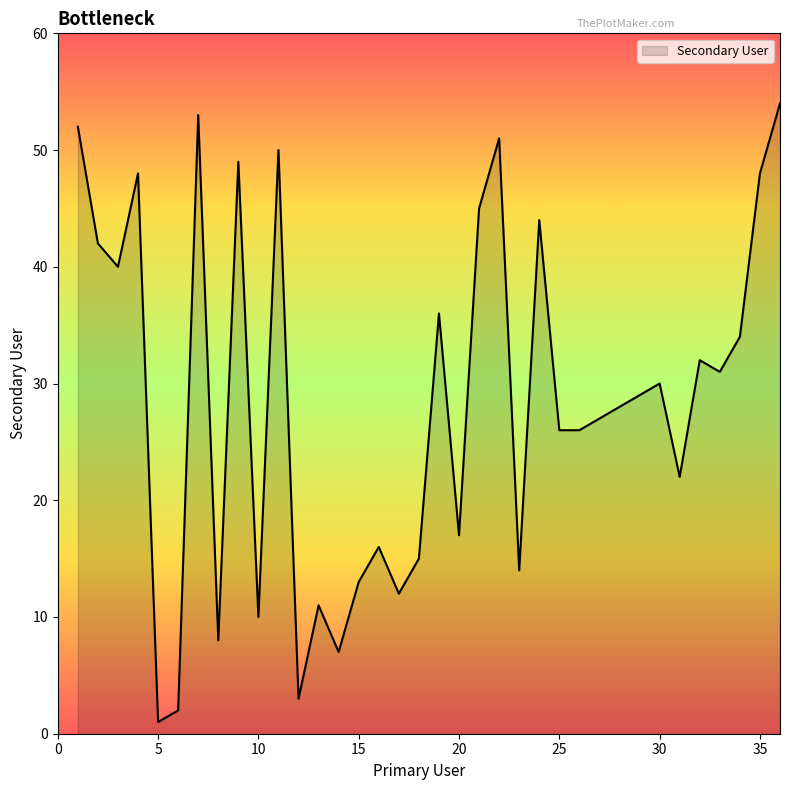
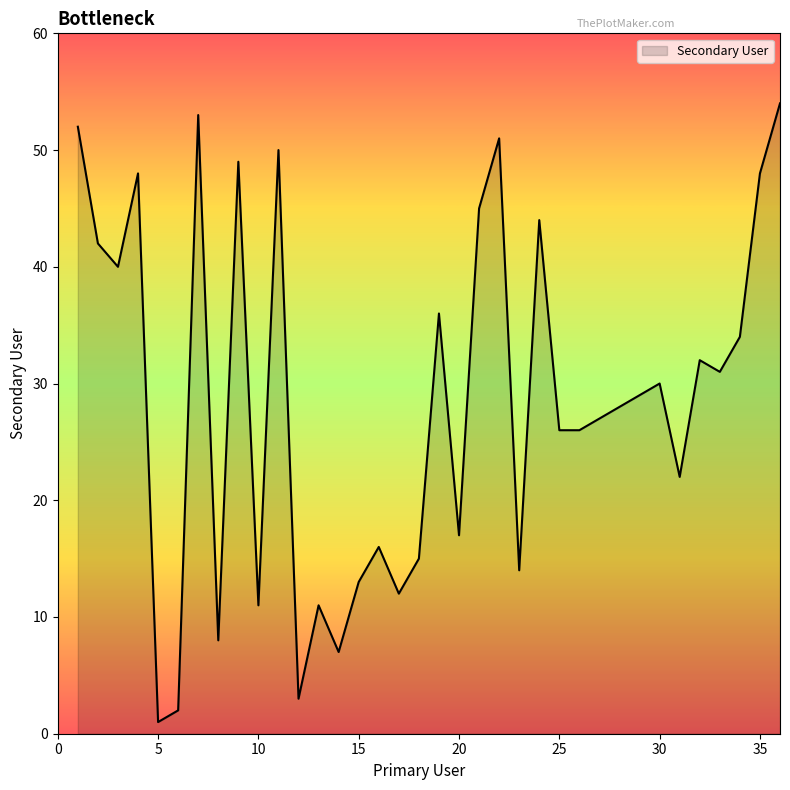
  {
    "5": 1,
-   "10": 10,
+   "10": 11,
    "15": 13,
    "20": 17,
    "25": 26,
    "30": 30,
    "35": 48
  }
